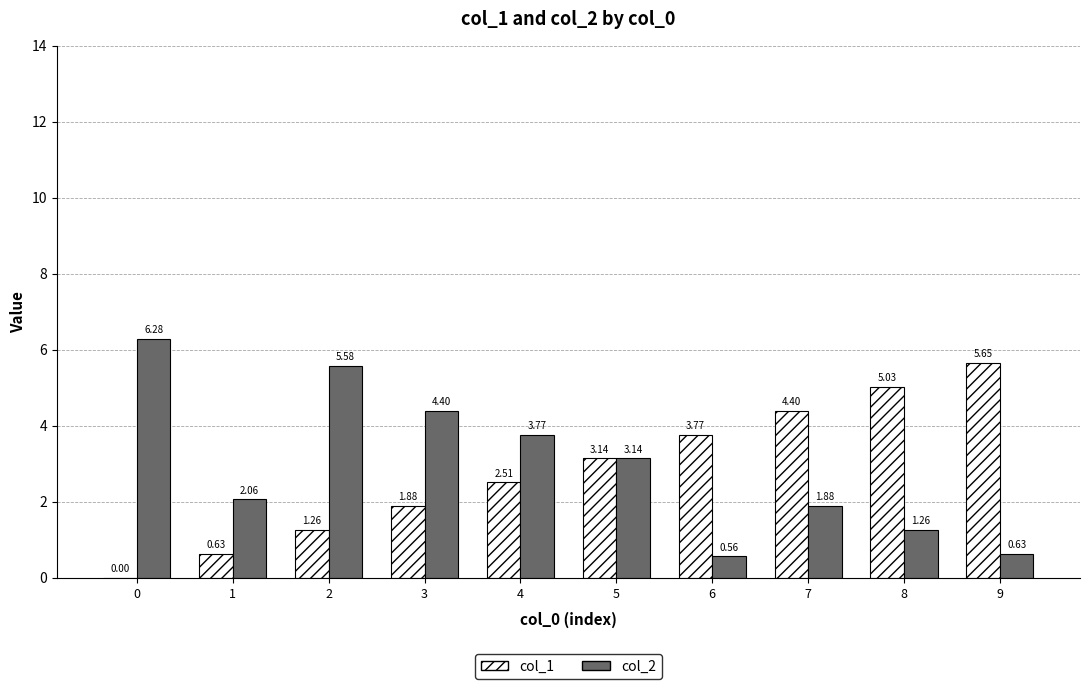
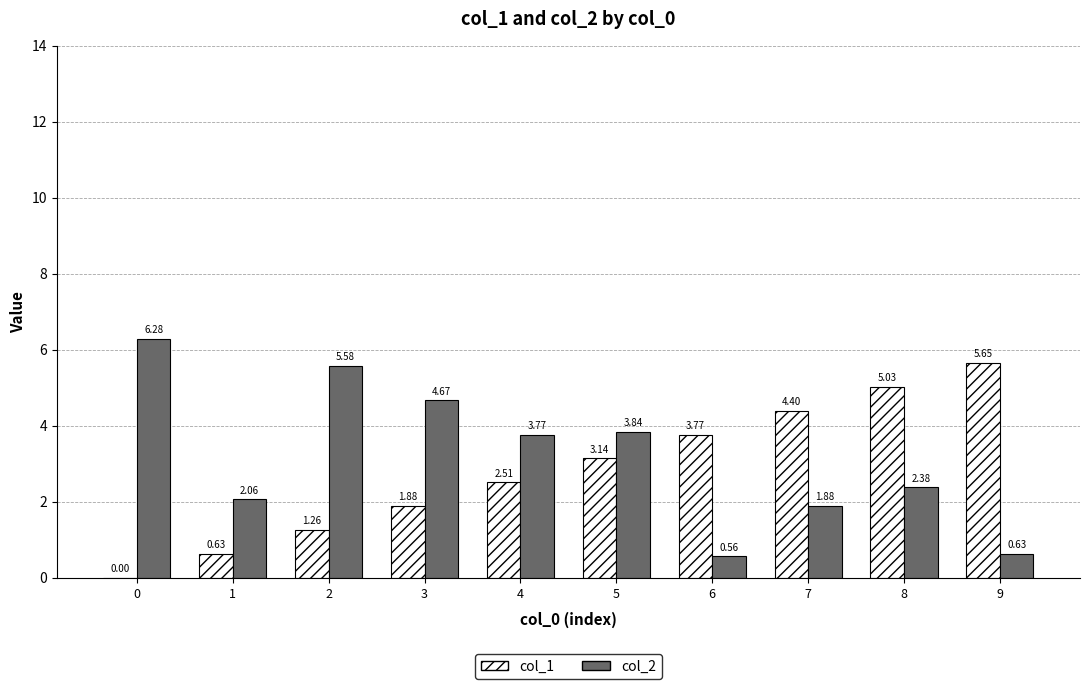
  {
    "col_1": {
      "0": 0.00,
      "1": 0.63,
      "2": 1.26,
      "3": 1.88,
      "4": 2.51,
      "5": 3.14,
      "6": 3.77,
      "7": 4.40,
      "8": 5.03,
      "9": 5.65
    },
    "col_2": {
      "0": 6.28,
      "1": 2.06,
      "2": 5.58,
-     "3": 4.40,
+     "3": 4.67,
      "4": 3.77,
-     "5": 3.14,
+     "5": 3.84,
      "6": 0.56,
      "7": 1.88,
-     "8": 1.26,
+     "8": 2.38,
      "9": 0.63
    }
  }
